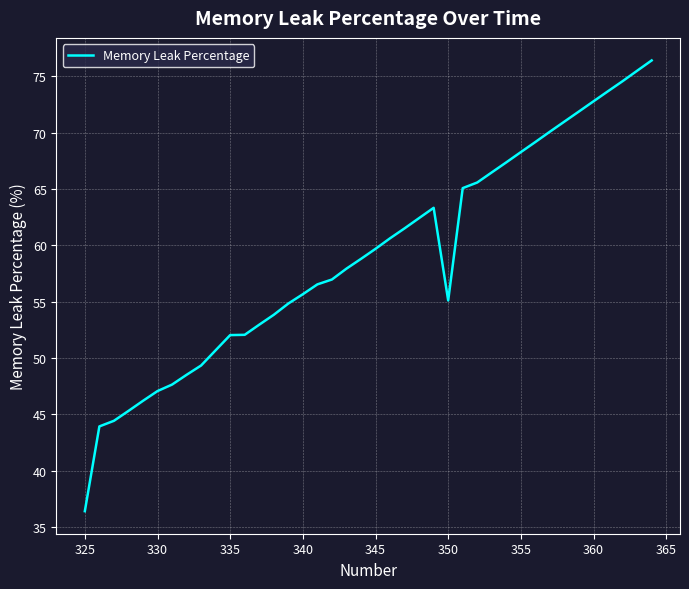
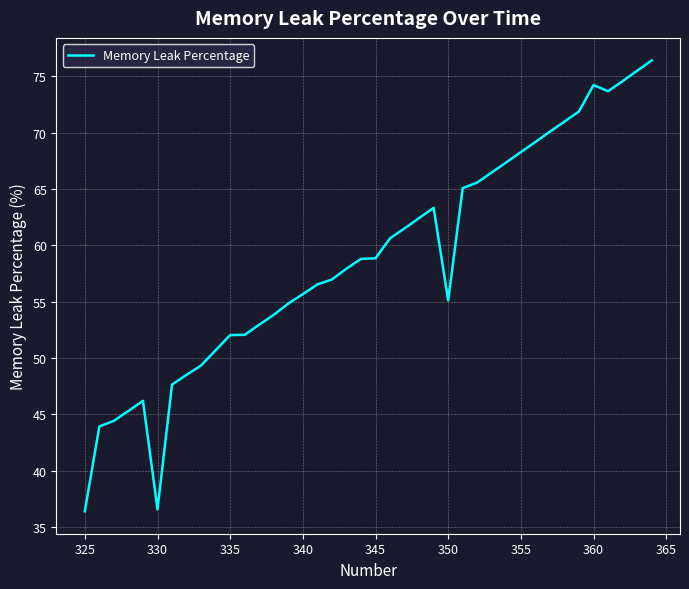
  {
    "325": 36.4,
-   "330": 47.1,
+   "330": 36.6,
    "335": 52.0,
    "340": 55.7,
-   "345": 59.7,
+   "345": 58.9,
    "350": 55.1,
    "355": 68.3,
-   "360": 72.8
+   "360": 74.2
  }
